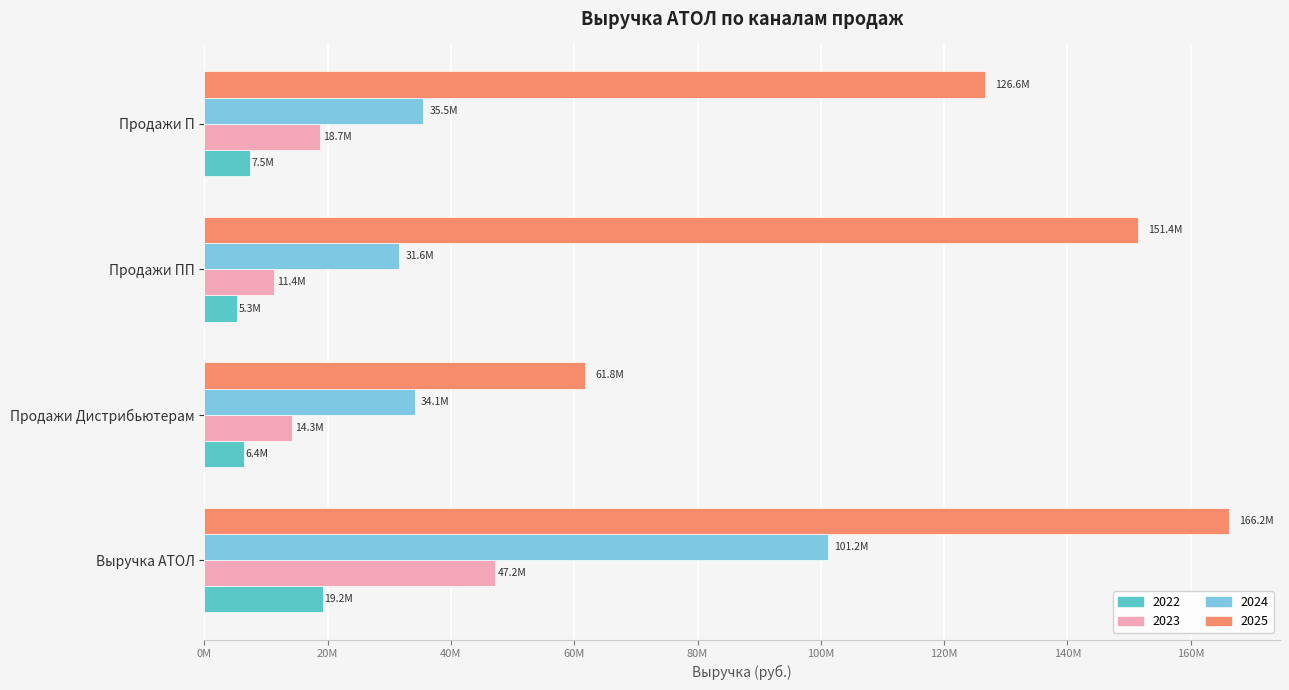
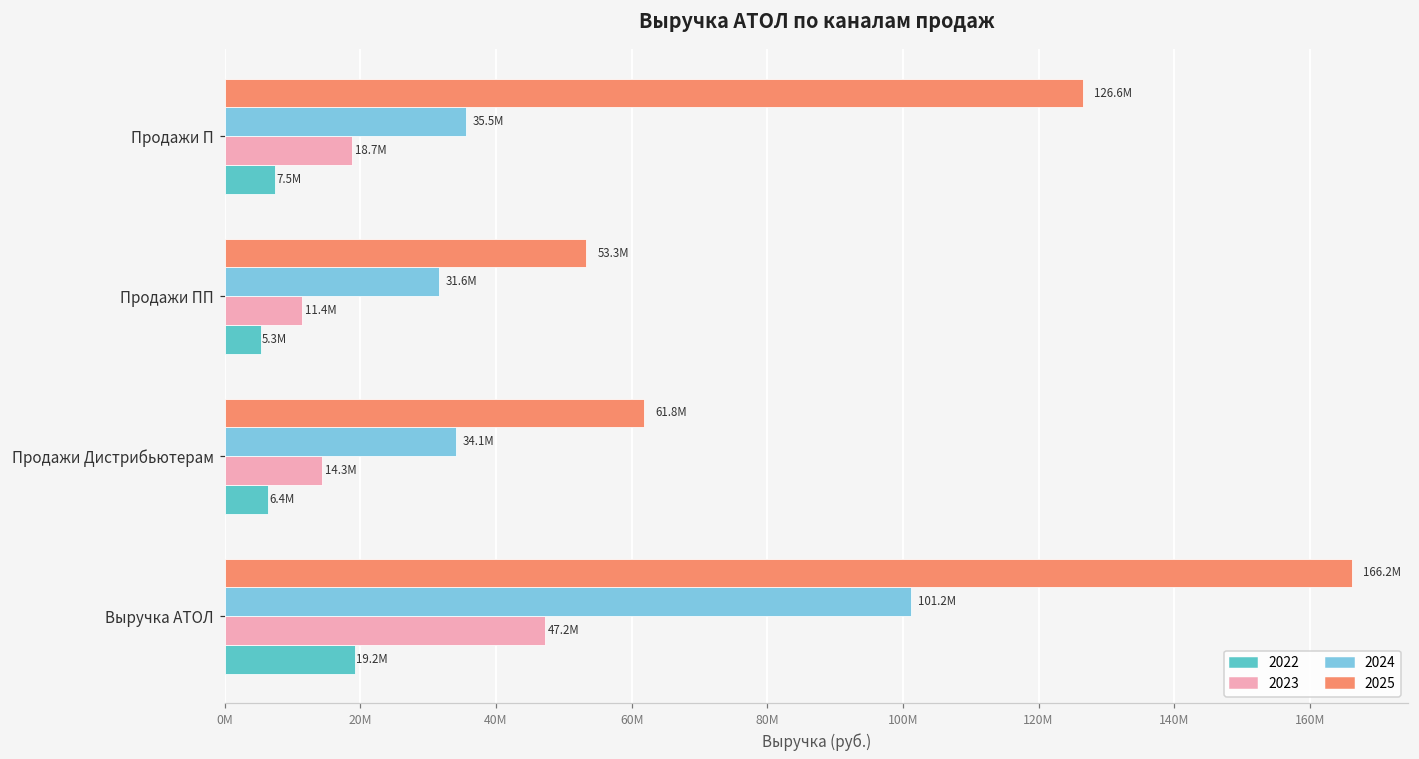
  {
    "2023": {
      "Продажи П": "18.7M",
      "Продажи ПП": "11.4M",
      "Продажи Дистрибьютерам": "14.3M",
      "Выручка АТОЛ": "47.2M"
    },
    "2025": {
      "Продажи П": "126.6M",
-     "Продажи ПП": "151.4M",
+     "Продажи ПП": "53.3M",
      "Продажи Дистрибьютерам": "61.8M",
      "Выручка АТОЛ": "166.2M"
    }
  }
